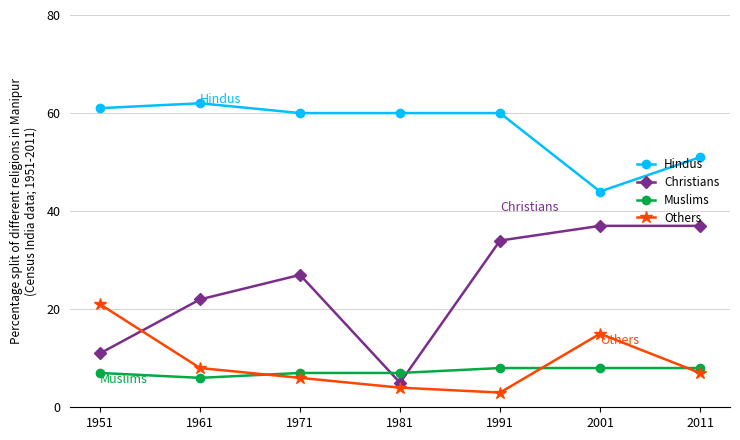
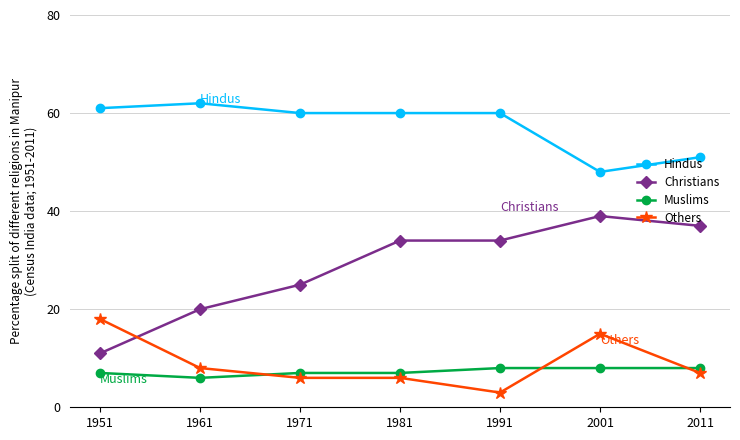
  {
    "Hindus": {
      "1951": 61,
      "1961": 62,
      "1971": 60,
      "1981": 60,
      "1991": 60,
-     "2001": 44,
+     "2001": 48,
      "2011": 51
    },
    "Christians": {
      "1951": 11,
-     "1961": 22,
-     "1971": 27,
-     "1981": 5,
+     "1961": 20,
+     "1971": 25,
+     "1981": 34,
      "1991": 34,
-     "2001": 37,
+     "2001": 39,
      "2011": 37
    },
    "Muslims": {
      "1951": 7,
      "1961": 6,
      "1971": 7,
      "1981": 7,
      "1991": 8,
      "2001": 8,
      "2011": 8
    },
    "Others": {
-     "1951": 21,
+     "1951": 18,
      "1961": 8,
      "1971": 6,
-     "1981": 4,
+     "1981": 6,
      "1991": 3,
      "2001": 15,
      "2011": 7
    }
  }
